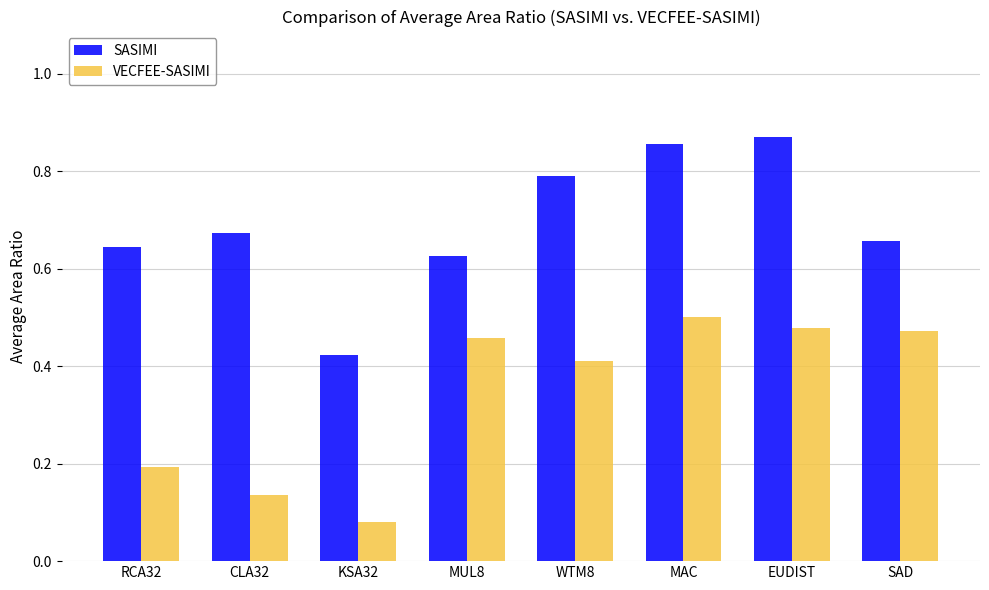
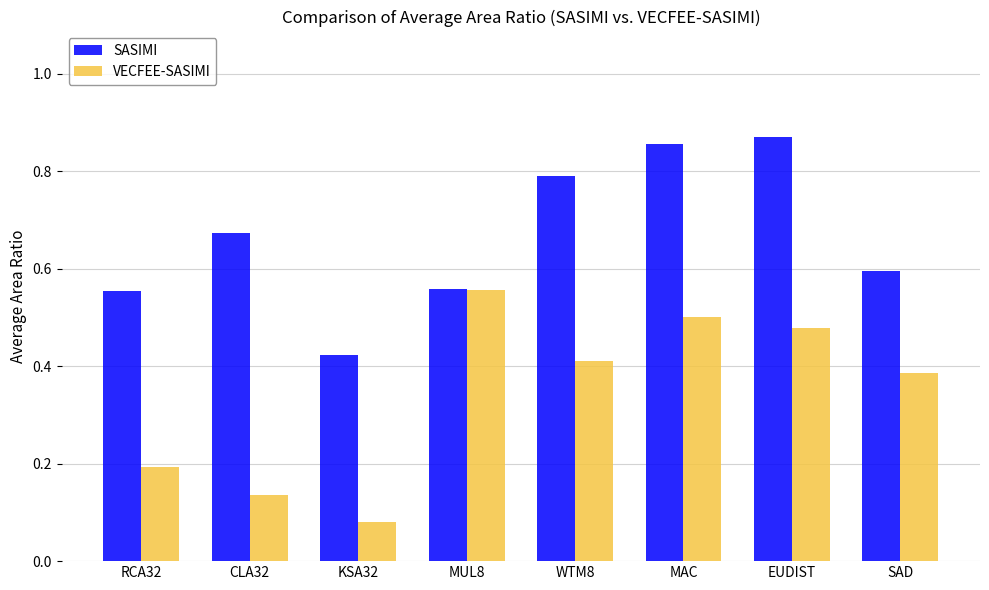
  {
    "SASIMI": {
-     "RCA32": 0.64,
+     "RCA32": 0.56,
      "CLA32": 0.67,
      "KSA32": 0.42,
-     "MUL8": 0.63,
+     "MUL8": 0.56,
      "WTM8": 0.79,
      "MAC": 0.86,
      "EUDIST": 0.87,
-     "SAD": 0.66
+     "SAD": 0.60
    },
    "VECFEE-SASIMI": {
      "RCA32": 0.19,
      "CLA32": 0.14,
      "KSA32": 0.08,
-     "MUL8": 0.46,
+     "MUL8": 0.56,
      "WTM8": 0.41,
      "MAC": 0.50,
      "EUDIST": 0.48,
-     "SAD": 0.47
+     "SAD": 0.39
    }
  }
